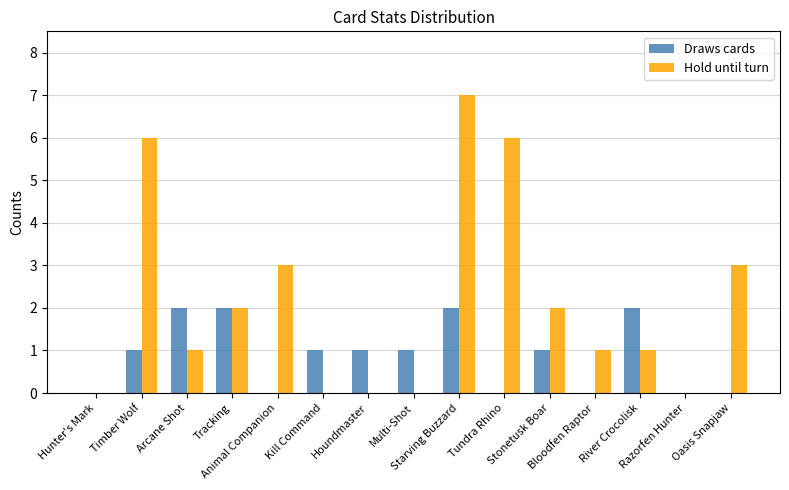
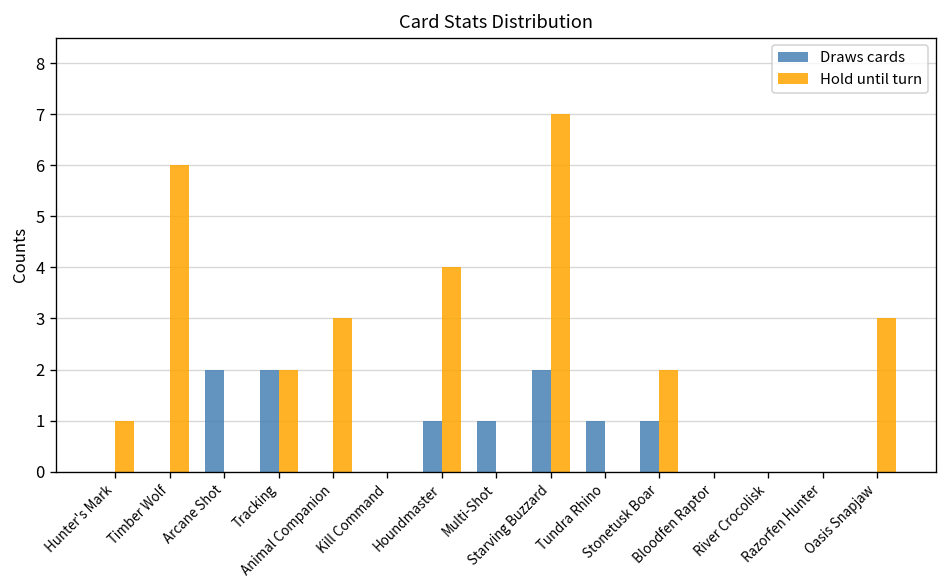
  {
    "Draws cards": {
      "Hunter's Mark": 0,
-     "Timber Wolf": 1,
+     "Timber Wolf": 0,
      "Arcane Shot": 2,
      "Tracking": 2,
      "Animal Companion": 0,
-     "Kill Command": 1,
+     "Kill Command": 0,
      "Houndmaster": 1,
      "Multi-Shot": 1,
      "Starving Buzzard": 2,
-     "Tundra Rhino": 0,
+     "Tundra Rhino": 1,
      "Stonetusk Boar": 1,
      "Bloodfen Raptor": 0,
-     "River Crocolisk": 2,
+     "River Crocolisk": 0,
      "Razorfen Hunter": 0,
      "Oasis Snapjaw": 0
    },
    "Hold until turn": {
-     "Hunter's Mark": 0,
+     "Hunter's Mark": 1,
      "Timber Wolf": 6,
-     "Arcane Shot": 1,
+     "Arcane Shot": 0,
      "Tracking": 2,
      "Animal Companion": 3,
      "Kill Command": 0,
-     "Houndmaster": 0,
+     "Houndmaster": 4,
      "Multi-Shot": 0,
      "Starving Buzzard": 7,
-     "Tundra Rhino": 6,
+     "Tundra Rhino": 0,
      "Stonetusk Boar": 2,
-     "Bloodfen Raptor": 1,
-     "River Crocolisk": 1,
+     "Bloodfen Raptor": 0,
+     "River Crocolisk": 0,
      "Razorfen Hunter": 0,
      "Oasis Snapjaw": 3
    }
  }
